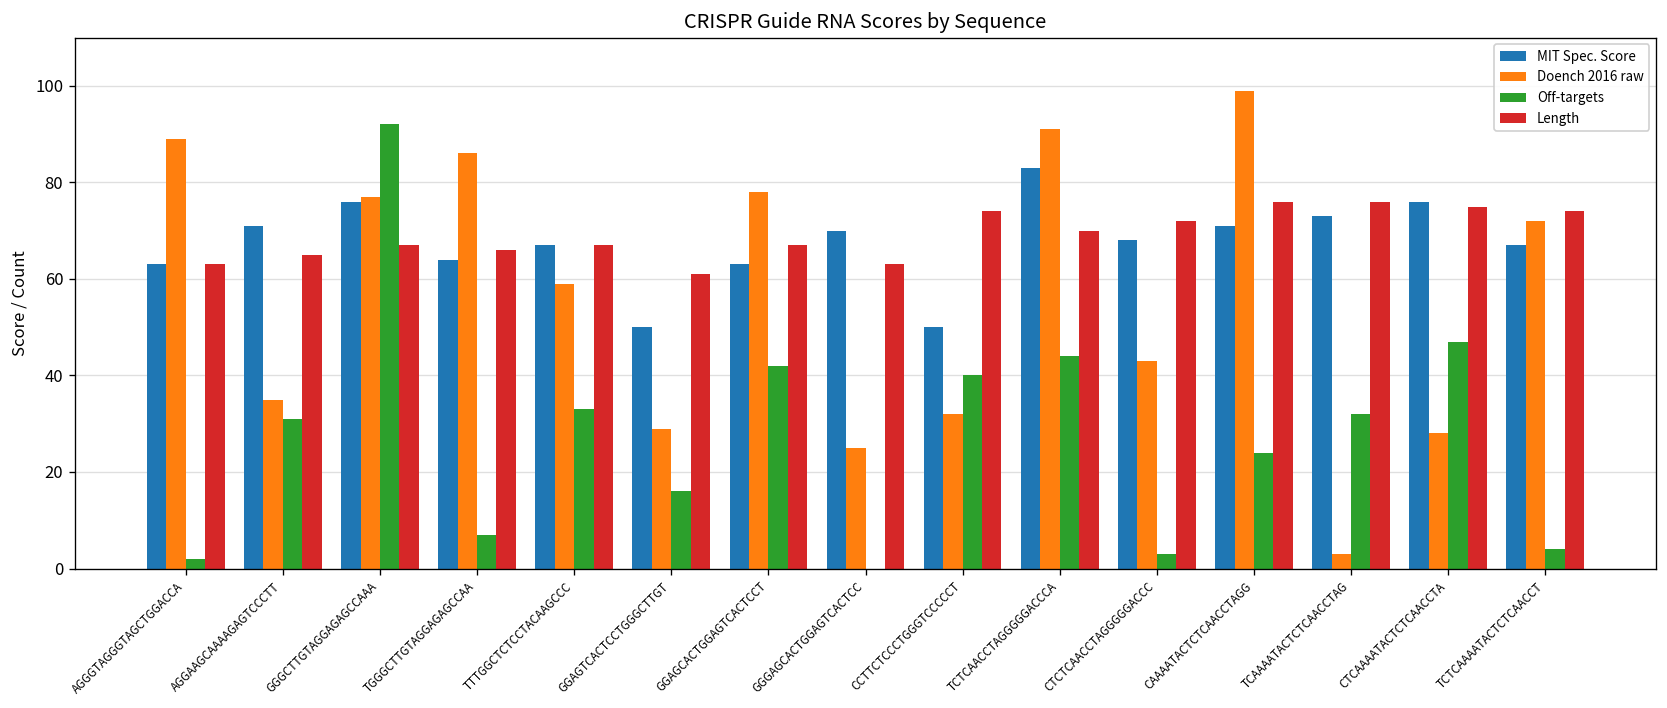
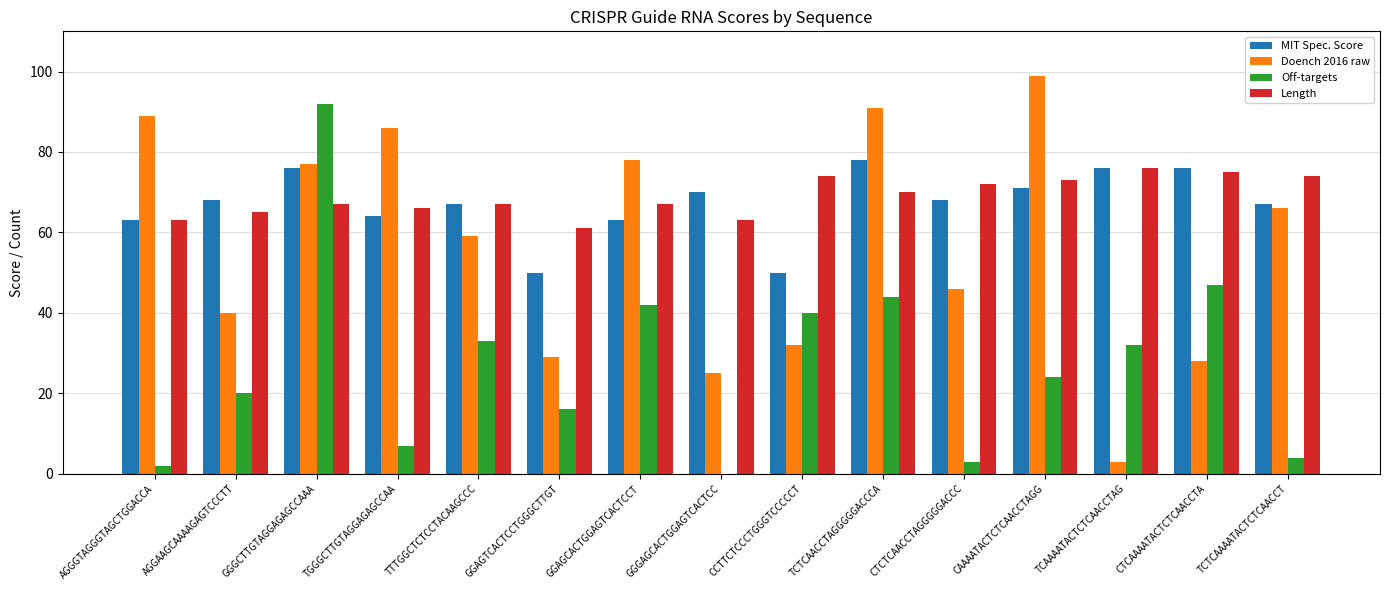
  {
    "MIT Spec. Score": {
      "AGGGTAGGGTAGCTGGACCA": 63,
-     "AGGAAGCAAAAGAGTCCCTT": 71,
+     "AGGAAGCAAAAGAGTCCCTT": 68,
      "GGGCTTGTAGGAGAGCCAAA": 76,
      "TGGGCTTGTAGGAGAGCCAA": 64,
      "TTTGGCTCTCCTACAAGCCC": 67,
      "GGAGTCACTCCTGGGCTTGT": 50,
      "GGAGCACTGGAGTCACTCCT": 63,
      "GGGAGCACTGGAGTCACTCC": 70,
      "CCTTCTCCCTGGGTCCCCCT": 50,
-     "TCTCAACCTAGGGGGACCCA": 83,
+     "TCTCAACCTAGGGGGACCCA": 78,
      "CTCTCAACCTAGGGGGACCC": 68,
      "CAAAATACTCTCAACCTAGG": 71,
-     "TCAAAATACTCTCAACCTAG": 73,
+     "TCAAAATACTCTCAACCTAG": 76,
      "CTCAAAATACTCTCAACCTA": 76,
      "TCTCAAAATACTCTCAACCT": 67
    },
    "Doench 2016 raw": {
      "AGGGTAGGGTAGCTGGACCA": 89,
-     "AGGAAGCAAAAGAGTCCCTT": 35,
+     "AGGAAGCAAAAGAGTCCCTT": 40,
      "GGGCTTGTAGGAGAGCCAAA": 77,
      "TGGGCTTGTAGGAGAGCCAA": 86,
      "TTTGGCTCTCCTACAAGCCC": 59,
      "GGAGTCACTCCTGGGCTTGT": 29,
      "GGAGCACTGGAGTCACTCCT": 78,
      "GGGAGCACTGGAGTCACTCC": 25,
      "CCTTCTCCCTGGGTCCCCCT": 32,
      "TCTCAACCTAGGGGGACCCA": 91,
-     "CTCTCAACCTAGGGGGACCC": 43,
+     "CTCTCAACCTAGGGGGACCC": 46,
      "CAAAATACTCTCAACCTAGG": 99,
      "TCAAAATACTCTCAACCTAG": 3,
      "CTCAAAATACTCTCAACCTA": 28,
-     "TCTCAAAATACTCTCAACCT": 72
+     "TCTCAAAATACTCTCAACCT": 66
    },
    "Off-targets": {
      "AGGGTAGGGTAGCTGGACCA": 2,
-     "AGGAAGCAAAAGAGTCCCTT": 31,
+     "AGGAAGCAAAAGAGTCCCTT": 20,
      "GGGCTTGTAGGAGAGCCAAA": 92,
      "TGGGCTTGTAGGAGAGCCAA": 7,
      "TTTGGCTCTCCTACAAGCCC": 33,
      "GGAGTCACTCCTGGGCTTGT": 16,
      "GGAGCACTGGAGTCACTCCT": 42,
      "GGGAGCACTGGAGTCACTCC": 0,
      "CCTTCTCCCTGGGTCCCCCT": 40,
      "TCTCAACCTAGGGGGACCCA": 44,
      "CTCTCAACCTAGGGGGACCC": 3,
      "CAAAATACTCTCAACCTAGG": 24,
      "TCAAAATACTCTCAACCTAG": 32,
      "CTCAAAATACTCTCAACCTA": 47,
      "TCTCAAAATACTCTCAACCT": 4
    },
    "Length": {
      "AGGGTAGGGTAGCTGGACCA": 63,
      "AGGAAGCAAAAGAGTCCCTT": 65,
      "GGGCTTGTAGGAGAGCCAAA": 67,
      "TGGGCTTGTAGGAGAGCCAA": 66,
      "TTTGGCTCTCCTACAAGCCC": 67,
      "GGAGTCACTCCTGGGCTTGT": 61,
      "GGAGCACTGGAGTCACTCCT": 67,
      "GGGAGCACTGGAGTCACTCC": 63,
      "CCTTCTCCCTGGGTCCCCCT": 74,
      "TCTCAACCTAGGGGGACCCA": 70,
      "CTCTCAACCTAGGGGGACCC": 72,
-     "CAAAATACTCTCAACCTAGG": 76,
+     "CAAAATACTCTCAACCTAGG": 73,
      "TCAAAATACTCTCAACCTAG": 76,
      "CTCAAAATACTCTCAACCTA": 75,
      "TCTCAAAATACTCTCAACCT": 74
    }
  }
